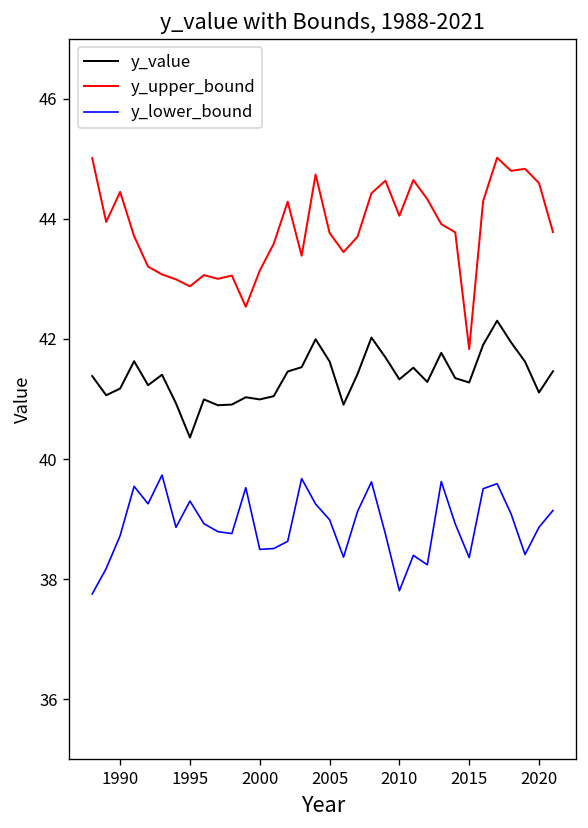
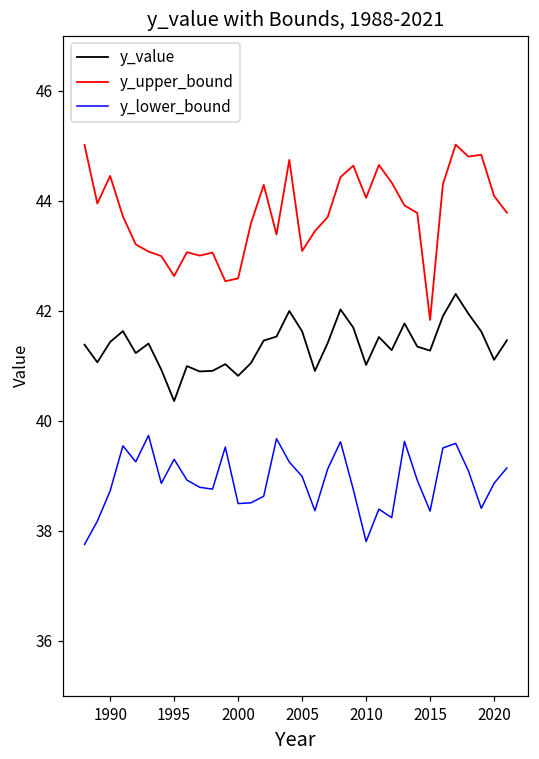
  {
    "y_value": {
-     "1990": 41.2,
+     "1990": 41.4,
      "1995": 40.4,
-     "2000": 41.0,
+     "2000": 40.8,
      "2005": 41.6,
-     "2010": 41.3,
+     "2010": 41.0,
      "2015": 41.3,
      "2020": 41.1
    },
    "y_upper_bound": {
      "1990": 44.5,
-     "1995": 42.9,
-     "2000": 43.1,
-     "2005": 43.8,
+     "1995": 42.6,
+     "2000": 42.6,
+     "2005": 43.1,
      "2010": 44.1,
      "2015": 41.8,
-     "2020": 44.6
+     "2020": 44.1
    },
    "y_lower_bound": {
      "1990": 38.7,
      "1995": 39.3,
      "2000": 38.5,
      "2005": 39.0,
      "2010": 37.8,
      "2015": 38.4,
      "2020": 38.9
    }
  }
